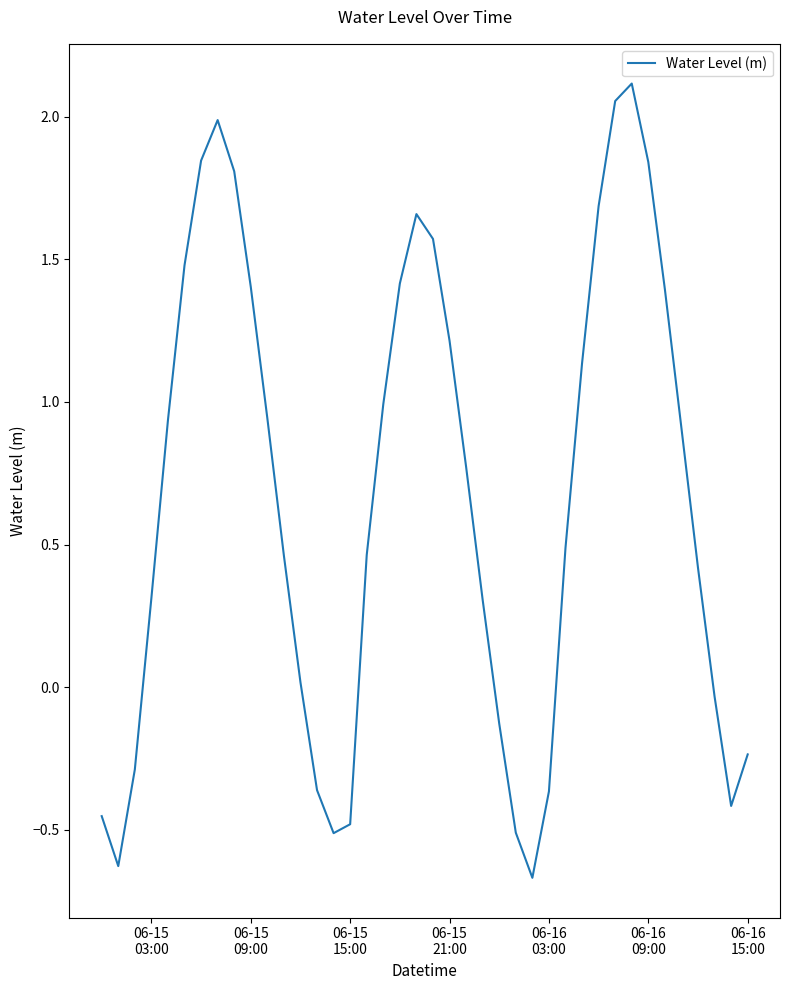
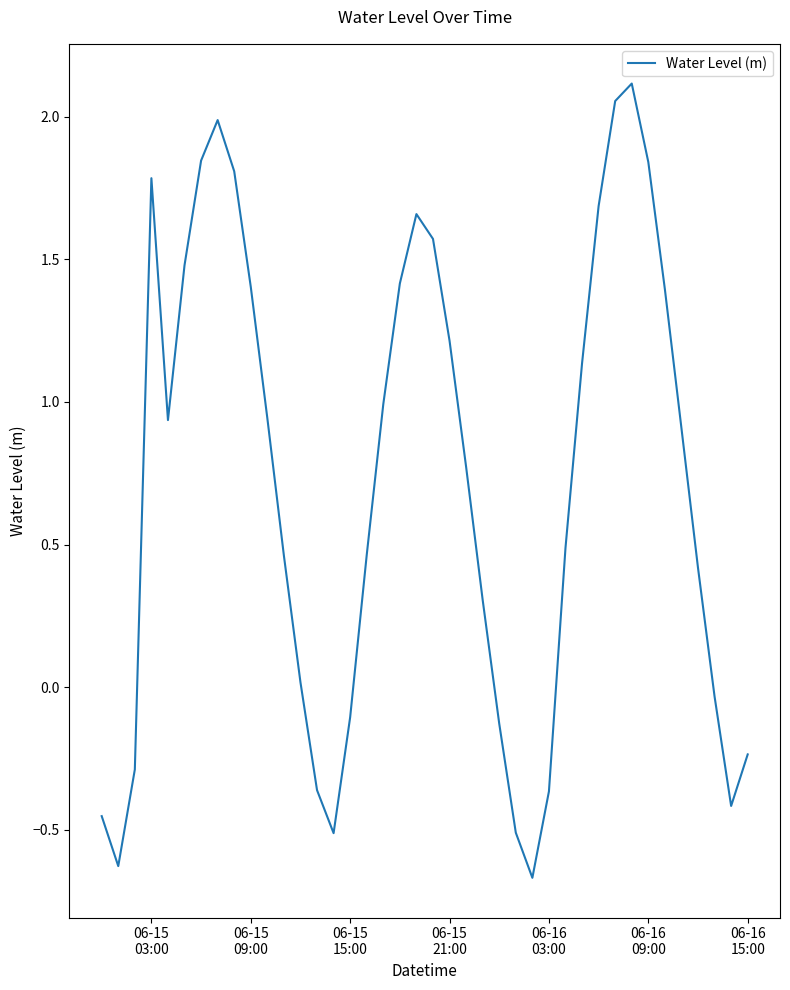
  {
-   "06-15 03:00": 0.31,
+   "06-15 03:00": 1.78,
    "06-15 09:00": 1.40,
-   "06-15 15:00": -0.48,
+   "06-15 15:00": -0.10,
    "06-15 21:00": 1.21,
    "06-16 03:00": -0.37,
    "06-16 09:00": 1.84,
    "06-16 15:00": -0.24
  }
